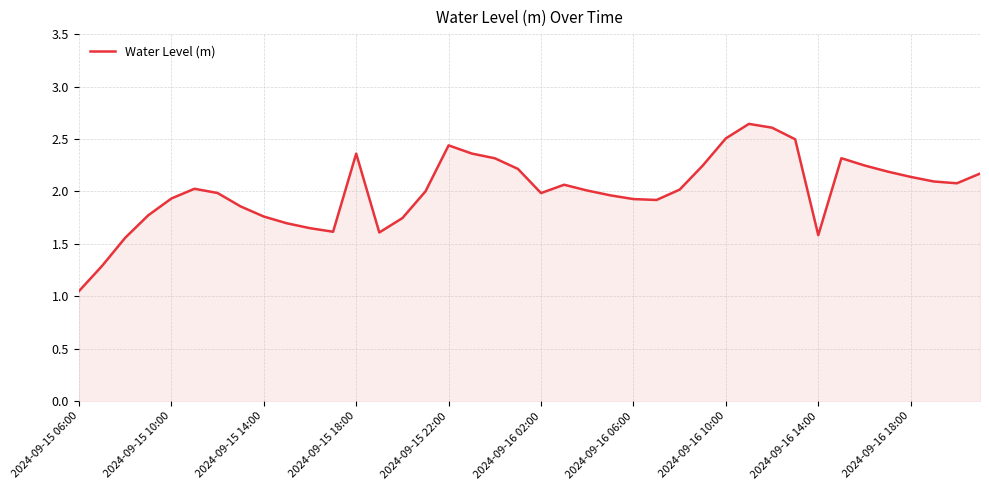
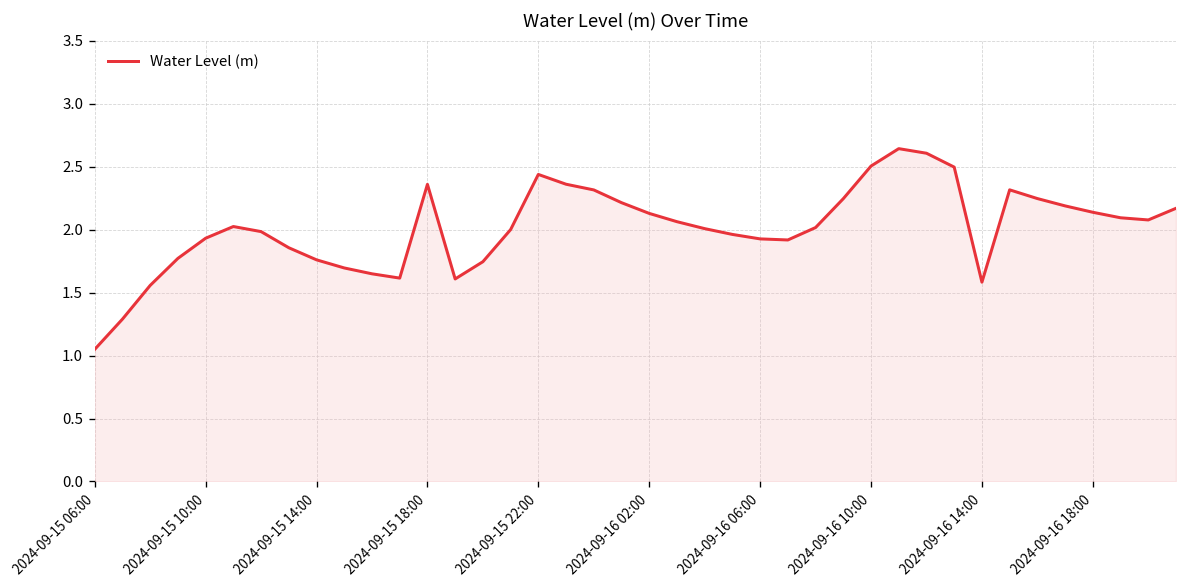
  {
    "2024-09-15 06:00": 1.05,
    "2024-09-15 10:00": 1.93,
    "2024-09-15 14:00": 1.76,
    "2024-09-15 18:00": 2.36,
    "2024-09-15 22:00": 2.44,
-   "2024-09-16 02:00": 1.98,
+   "2024-09-16 02:00": 2.13,
    "2024-09-16 06:00": 1.93,
    "2024-09-16 10:00": 2.51,
    "2024-09-16 14:00": 1.58,
    "2024-09-16 18:00": 2.14
  }
